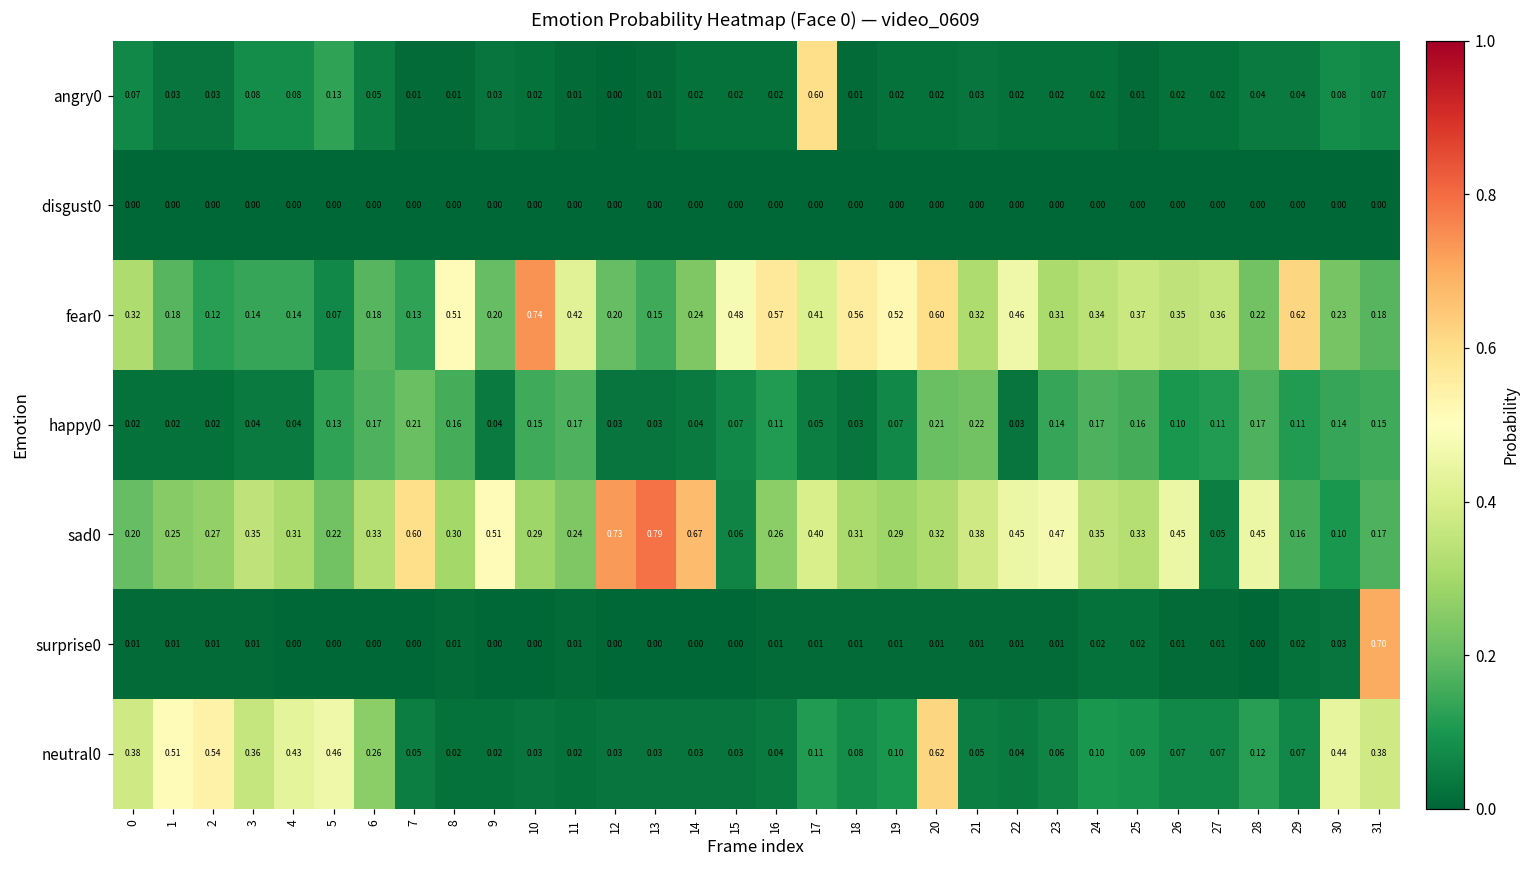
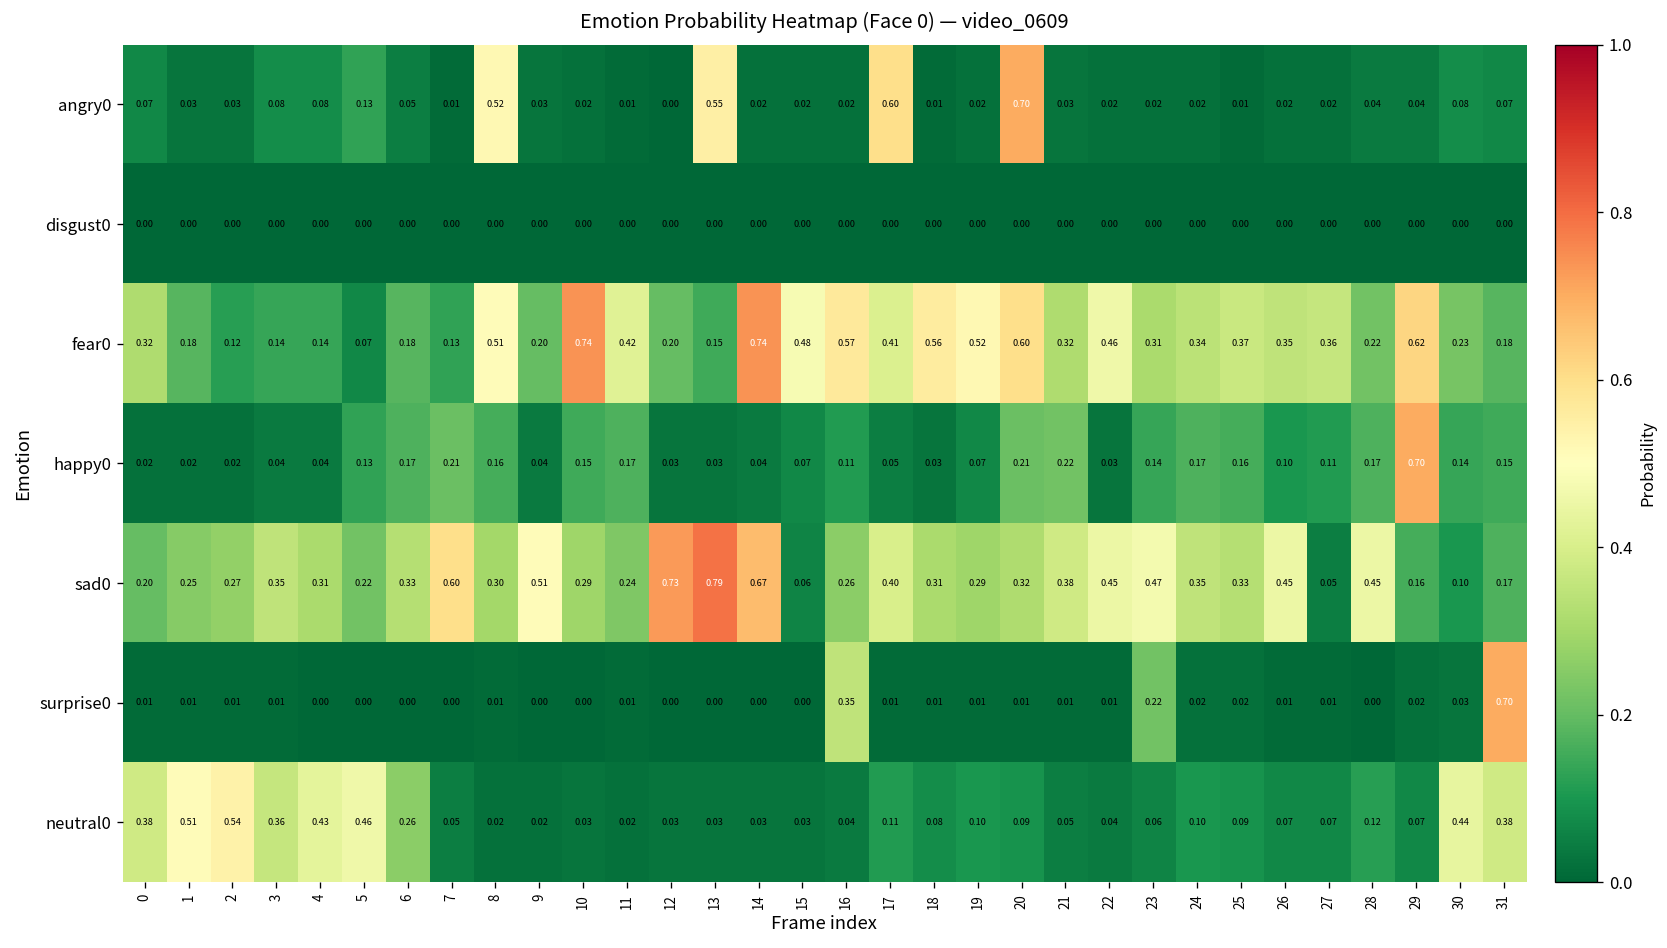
  {
    "angry0": {
      "0": 0.07,
      "1": 0.03,
      "2": 0.03,
      "3": 0.08,
      "4": 0.08,
      "5": 0.13,
      "6": 0.05,
      "7": 0.01,
-     "8": 0.01,
+     "8": 0.52,
      "9": 0.03,
      "10": 0.02,
      "11": 0.01,
      "12": 0.00,
-     "13": 0.01,
+     "13": 0.55,
      "14": 0.02,
      "15": 0.02,
      "16": 0.02,
      "17": 0.60,
      "18": 0.01,
      "19": 0.02,
-     "20": 0.02,
+     "20": 0.70,
      "21": 0.03,
      "22": 0.02,
      "23": 0.02,
      "24": 0.02,
      "25": 0.01,
      "26": 0.02,
      "27": 0.02,
      "28": 0.04,
      "29": 0.04,
      "30": 0.08,
      "31": 0.07
    },
    "fear0": {
      "0": 0.32,
      "1": 0.18,
      "2": 0.12,
      "3": 0.14,
      "4": 0.14,
      "5": 0.07,
      "6": 0.18,
      "7": 0.13,
      "8": 0.51,
      "9": 0.20,
      "10": 0.74,
      "11": 0.42,
      "12": 0.20,
      "13": 0.15,
-     "14": 0.24,
+     "14": 0.74,
      "15": 0.48,
      "16": 0.57,
      "17": 0.41,
      "18": 0.56,
      "19": 0.52,
      "20": 0.60,
      "21": 0.32,
      "22": 0.46,
      "23": 0.31,
      "24": 0.34,
      "25": 0.37,
      "26": 0.35,
      "27": 0.36,
      "28": 0.22,
      "29": 0.62,
      "30": 0.23,
      "31": 0.18
    },
    "happy0": {
      "0": 0.02,
      "1": 0.02,
      "2": 0.02,
      "3": 0.04,
      "4": 0.04,
      "5": 0.13,
      "6": 0.17,
      "7": 0.21,
      "8": 0.16,
      "9": 0.04,
      "10": 0.15,
      "11": 0.17,
      "12": 0.03,
      "13": 0.03,
      "14": 0.04,
      "15": 0.07,
      "16": 0.11,
      "17": 0.05,
      "18": 0.03,
      "19": 0.07,
      "20": 0.21,
      "21": 0.22,
      "22": 0.03,
      "23": 0.14,
      "24": 0.17,
      "25": 0.16,
      "26": 0.10,
      "27": 0.11,
      "28": 0.17,
-     "29": 0.11,
+     "29": 0.70,
      "30": 0.14,
      "31": 0.15
    },
    "surprise0": {
      "0": 0.01,
      "1": 0.01,
      "2": 0.01,
      "3": 0.01,
      "4": 0.00,
      "5": 0.00,
      "6": 0.00,
      "7": 0.00,
      "8": 0.01,
      "9": 0.00,
      "10": 0.00,
      "11": 0.01,
      "12": 0.00,
      "13": 0.00,
      "14": 0.00,
      "15": 0.00,
-     "16": 0.01,
+     "16": 0.35,
      "17": 0.01,
      "18": 0.01,
      "19": 0.01,
      "20": 0.01,
      "21": 0.01,
      "22": 0.01,
-     "23": 0.01,
+     "23": 0.22,
      "24": 0.02,
      "25": 0.02,
      "26": 0.01,
      "27": 0.01,
      "28": 0.00,
      "29": 0.02,
      "30": 0.03,
      "31": 0.70
    },
    "neutral0": {
      "0": 0.38,
      "1": 0.51,
      "2": 0.54,
      "3": 0.36,
      "4": 0.43,
      "5": 0.46,
      "6": 0.26,
      "7": 0.05,
      "8": 0.02,
      "9": 0.02,
      "10": 0.03,
      "11": 0.02,
      "12": 0.03,
      "13": 0.03,
      "14": 0.03,
      "15": 0.03,
      "16": 0.04,
      "17": 0.11,
      "18": 0.08,
      "19": 0.10,
-     "20": 0.62,
+     "20": 0.09,
      "21": 0.05,
      "22": 0.04,
      "23": 0.06,
      "24": 0.10,
      "25": 0.09,
      "26": 0.07,
      "27": 0.07,
      "28": 0.12,
      "29": 0.07,
      "30": 0.44,
      "31": 0.38
    }
  }
